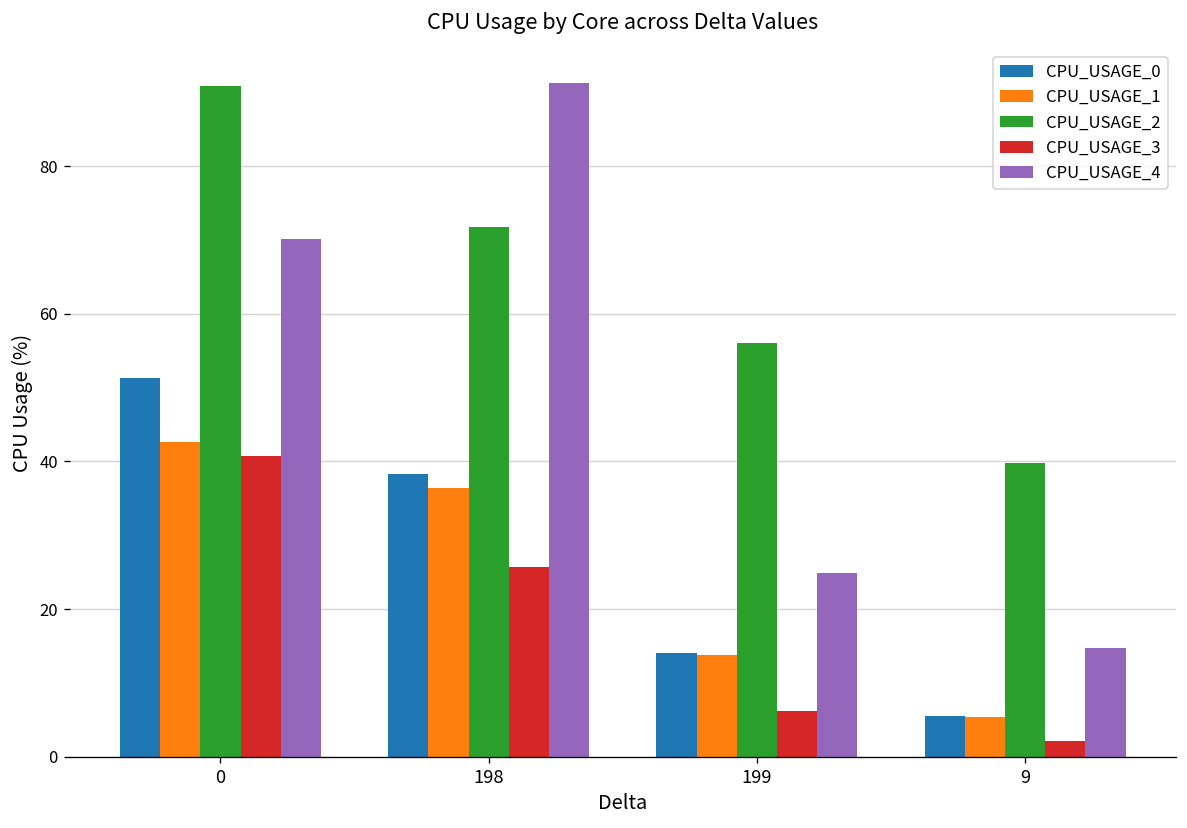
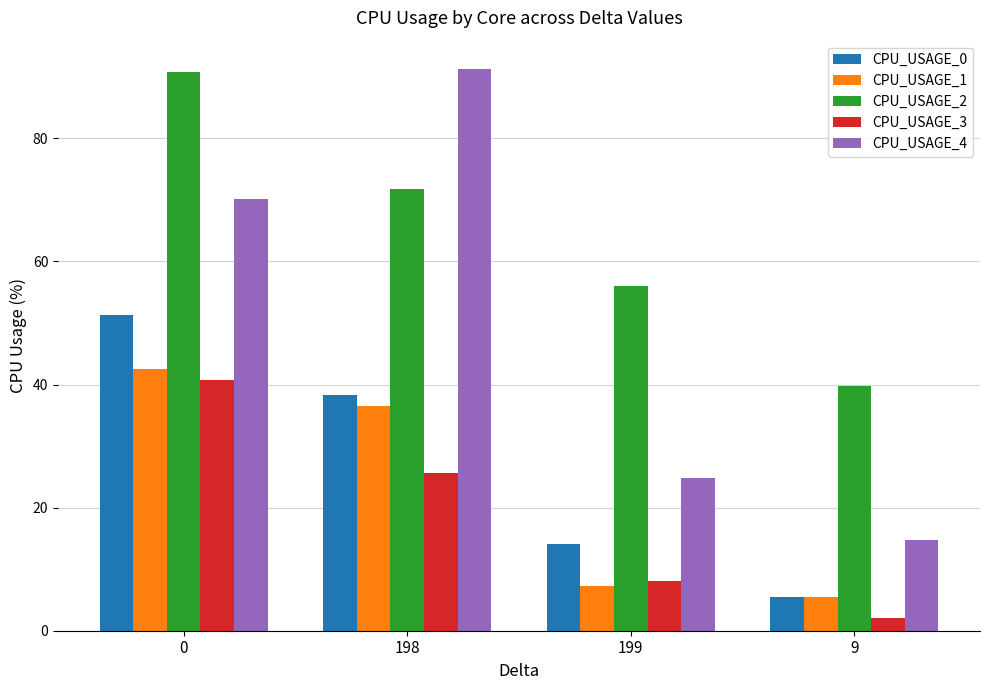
  {
    "CPU_USAGE_0": {
      "0": 51,
      "198": 38,
      "199": 14,
      "9": 6
    },
    "CPU_USAGE_1": {
      "0": 43,
      "198": 36,
-     "199": 14,
+     "199": 7,
      "9": 5
    },
    "CPU_USAGE_2": {
      "0": 91,
      "198": 72,
      "199": 56,
      "9": 40
    },
    "CPU_USAGE_3": {
      "0": 41,
      "198": 26,
-     "199": 6,
+     "199": 8,
      "9": 2
    },
    "CPU_USAGE_4": {
      "0": 70,
      "198": 91,
      "199": 25,
      "9": 15
    }
  }
